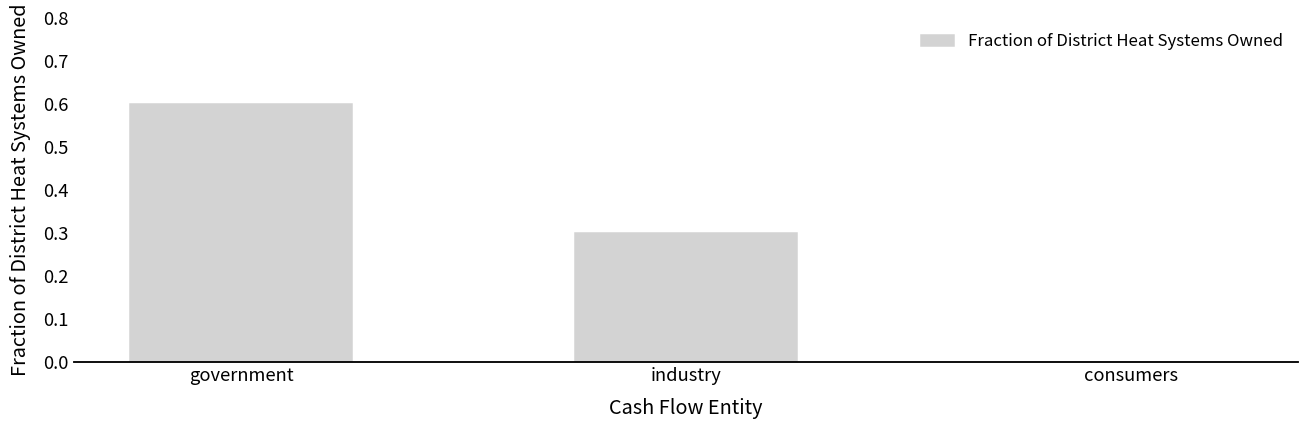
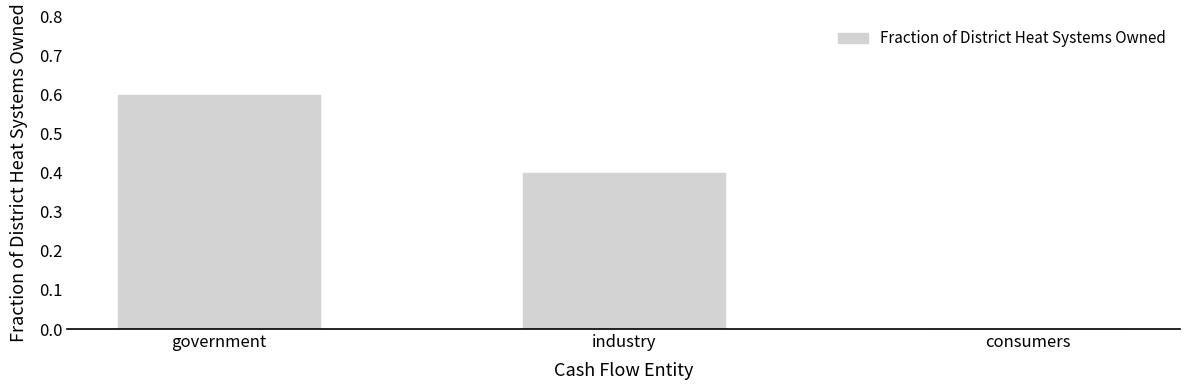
  {
    "government": 0.6,
-   "industry": 0.3,
+   "industry": 0.4,
    "consumers": 0.0
  }
